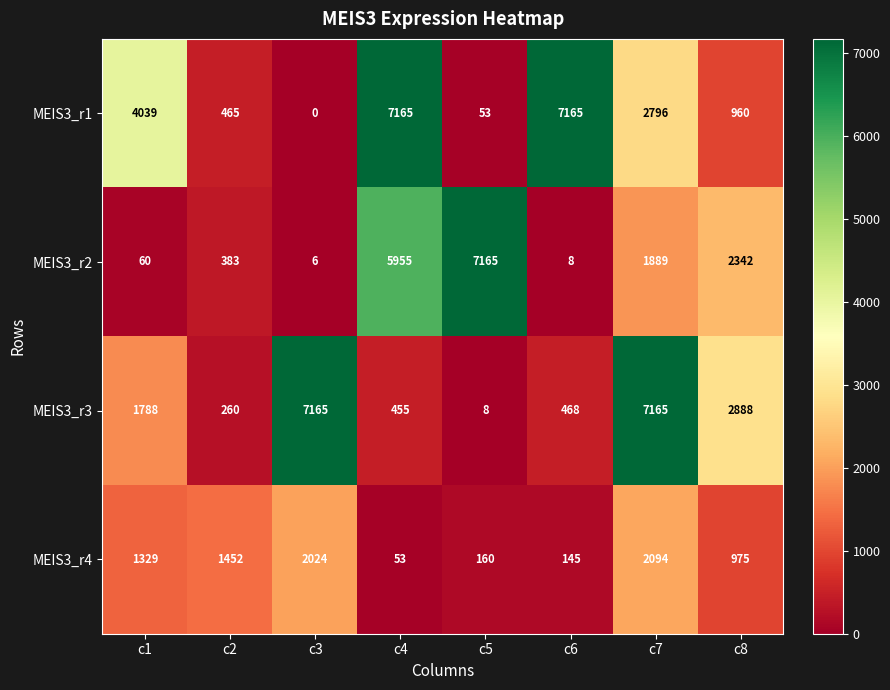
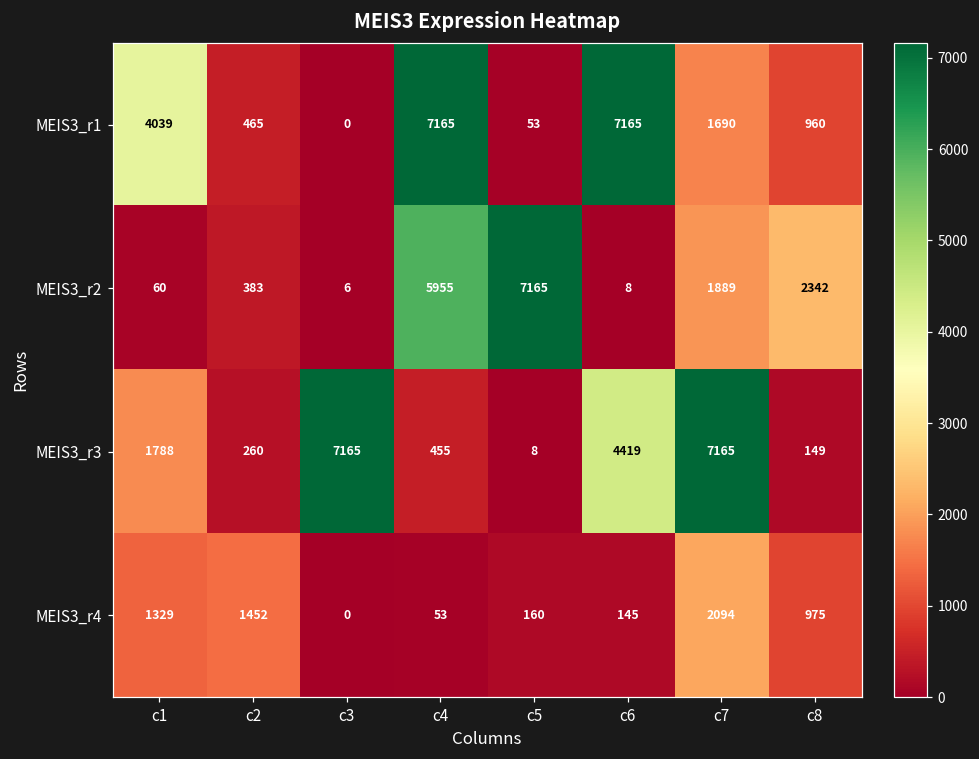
  {
    "MEIS3_r1": {
      "c1": 4039,
      "c2": 465,
      "c3": 0,
      "c4": 7165,
      "c5": 53,
      "c6": 7165,
-     "c7": 2796,
+     "c7": 1690,
      "c8": 960
    },
    "MEIS3_r2": {
      "c1": 60,
      "c2": 383,
      "c3": 6,
      "c4": 5955,
      "c5": 7165,
      "c6": 8,
      "c7": 1889,
      "c8": 2342
    },
    "MEIS3_r3": {
      "c1": 1788,
      "c2": 260,
      "c3": 7165,
      "c4": 455,
      "c5": 8,
-     "c6": 468,
+     "c6": 4419,
      "c7": 7165,
-     "c8": 2888
+     "c8": 149
    },
    "MEIS3_r4": {
      "c1": 1329,
      "c2": 1452,
-     "c3": 2024,
+     "c3": 0,
      "c4": 53,
      "c5": 160,
      "c6": 145,
      "c7": 2094,
      "c8": 975
    }
  }
